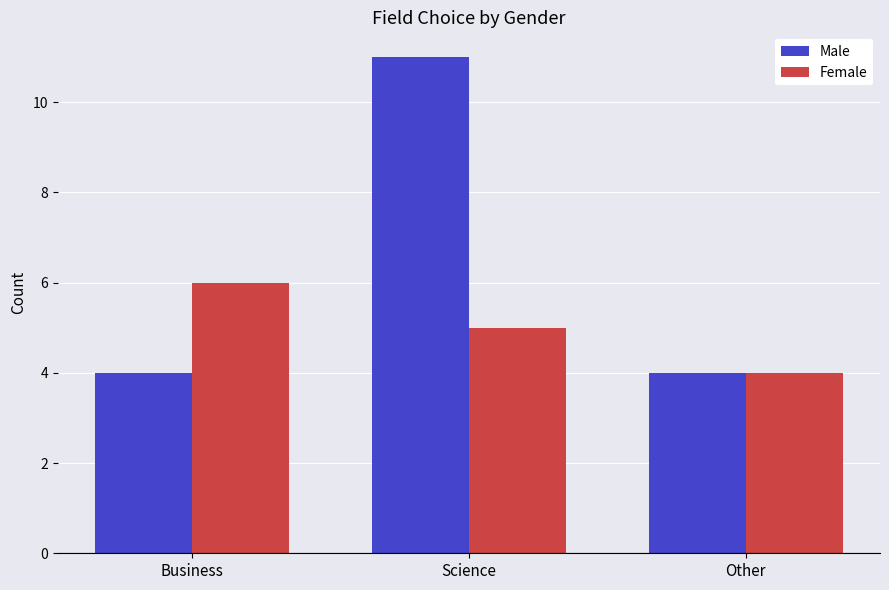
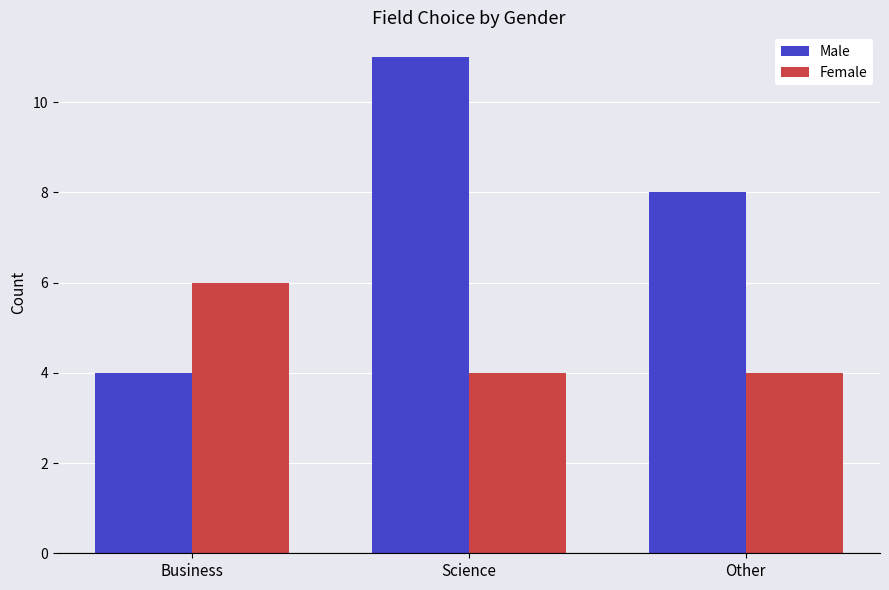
  {
    "Male": {
      "Business": 4,
      "Science": 11,
-     "Other": 4
+     "Other": 8
    },
    "Female": {
      "Business": 6,
-     "Science": 5,
+     "Science": 4,
      "Other": 4
    }
  }
